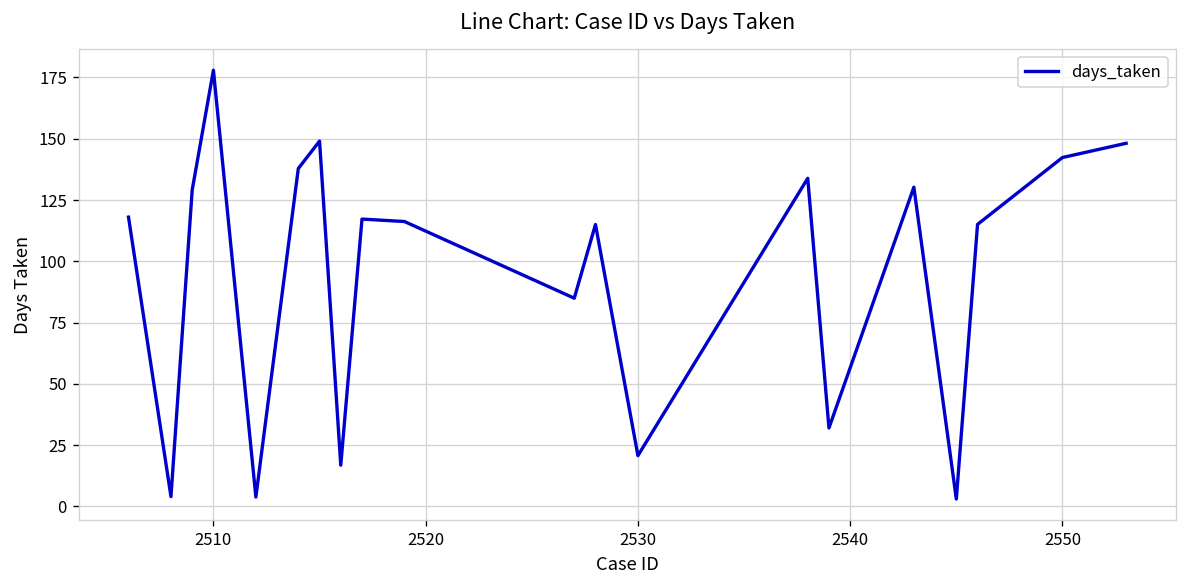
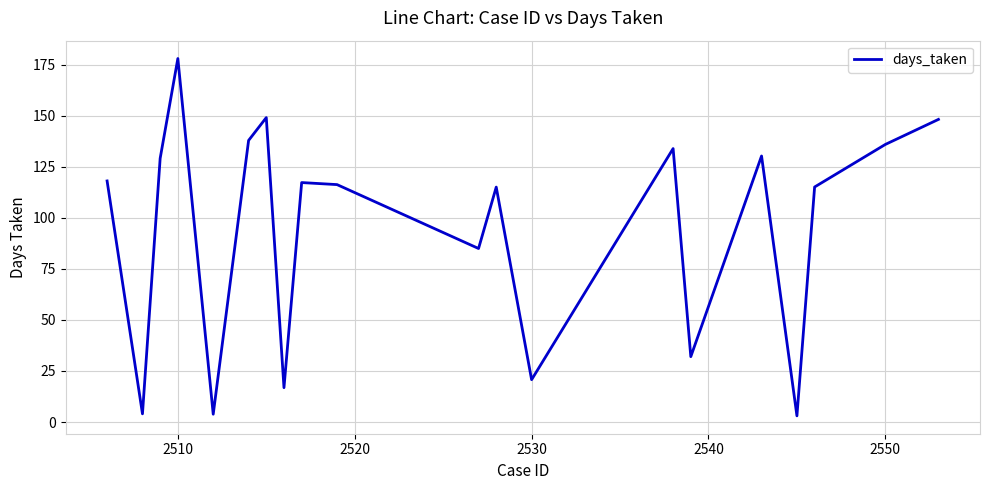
  {
    "2510": 178,
    "2530": 21,
-   "2550": 142
+   "2550": 136
  }
